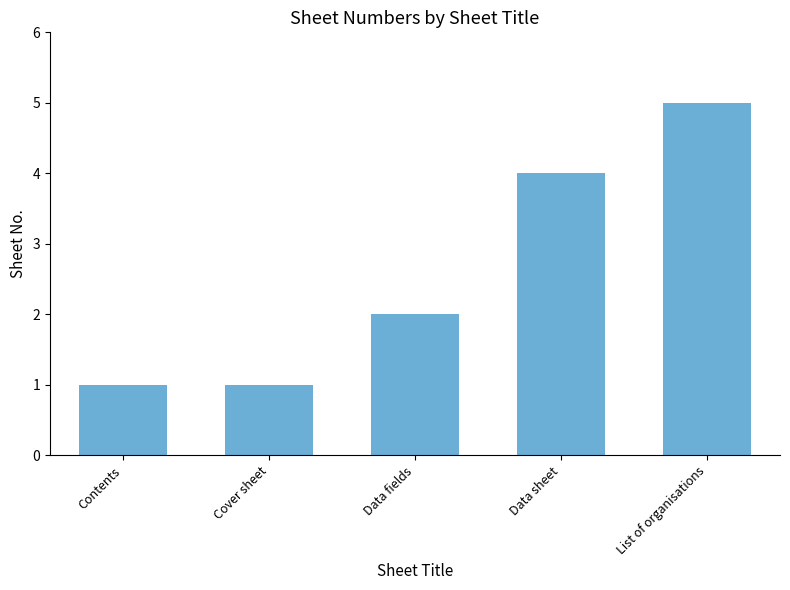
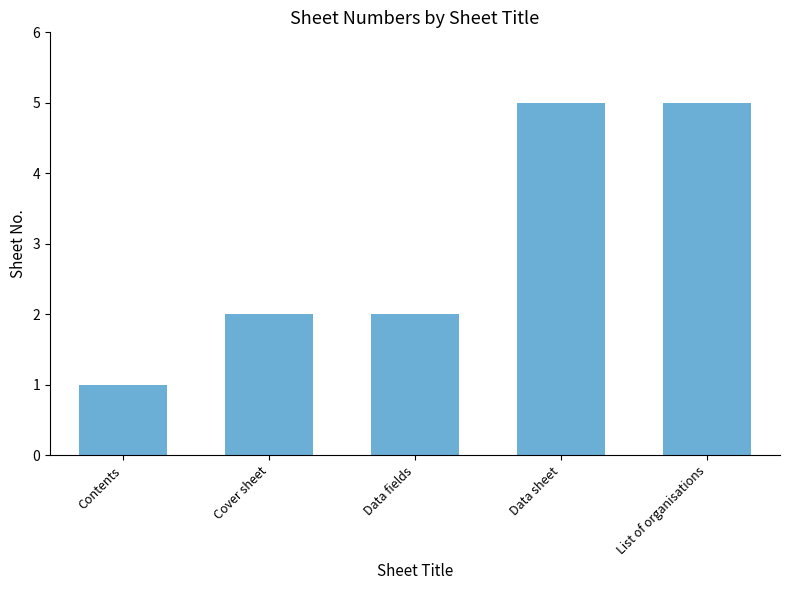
  {
    "Contents": 1,
-   "Cover sheet": 1,
+   "Cover sheet": 2,
    "Data fields": 2,
-   "Data sheet": 4,
+   "Data sheet": 5,
    "List of organisations": 5
  }
